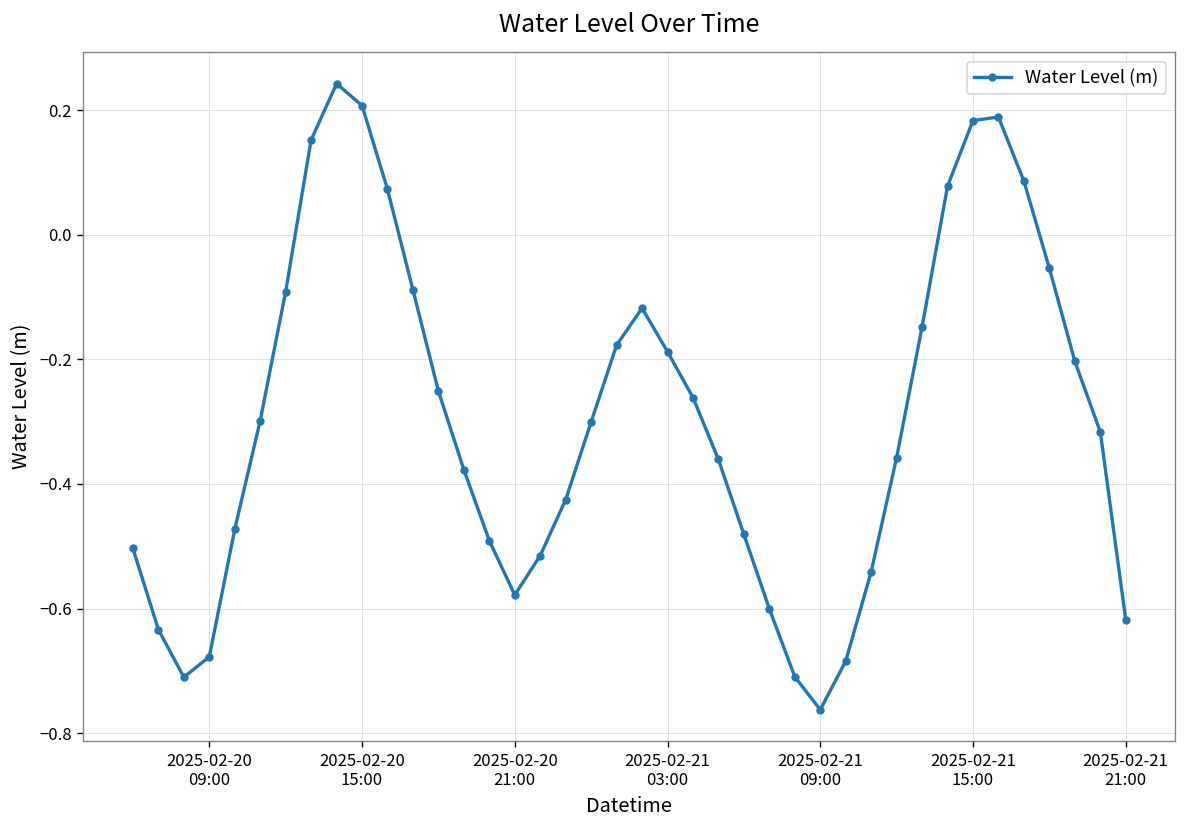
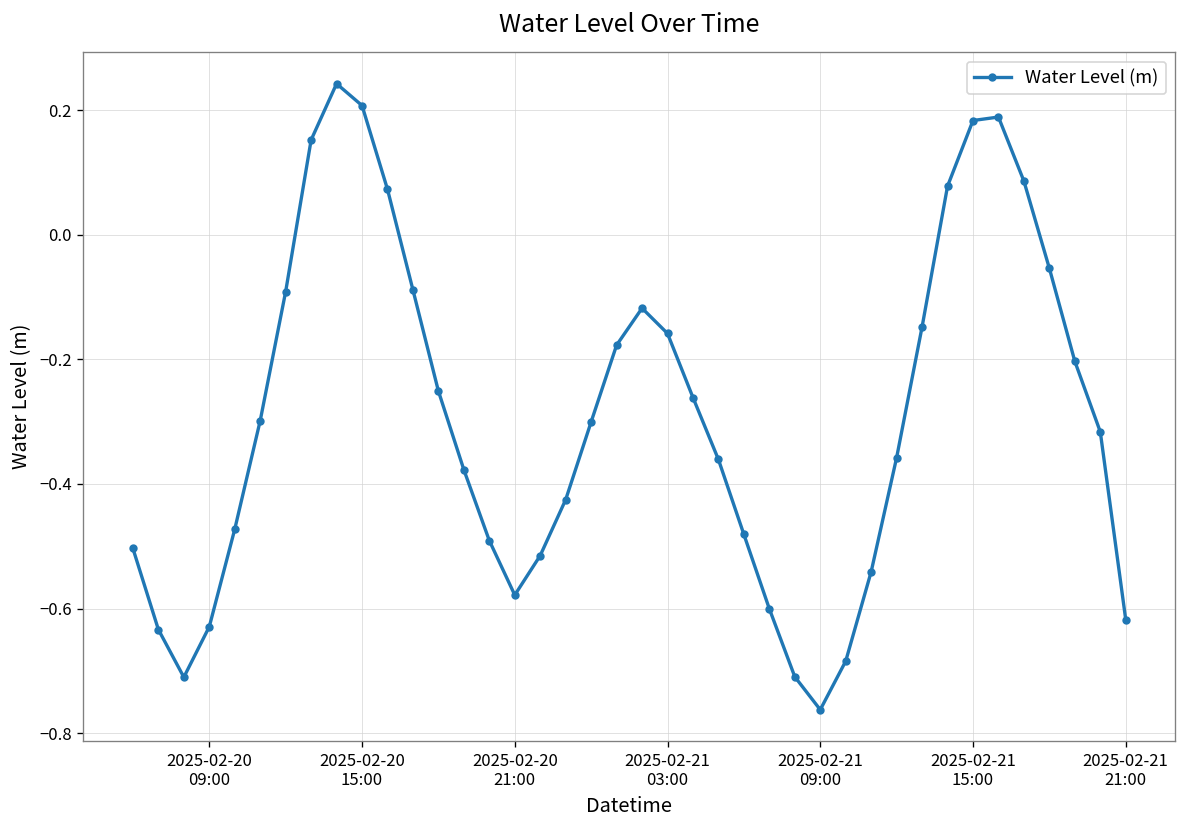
  {
-   "2025-02-20 09:00": -0.68,
+   "2025-02-20 09:00": -0.63,
    "2025-02-20 15:00": 0.21,
    "2025-02-20 21:00": -0.58,
-   "2025-02-21 03:00": -0.19,
+   "2025-02-21 03:00": -0.16,
    "2025-02-21 09:00": -0.76,
    "2025-02-21 15:00": 0.18,
    "2025-02-21 21:00": -0.62
  }
